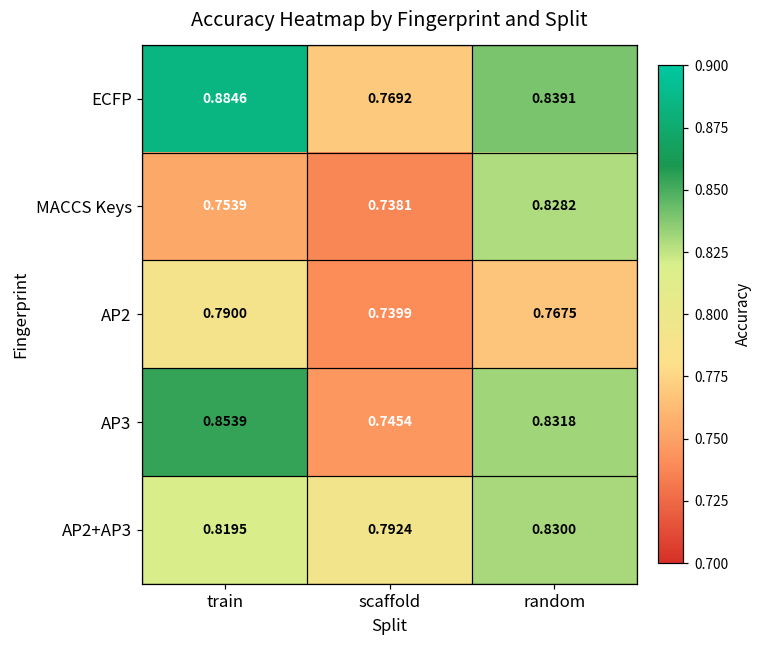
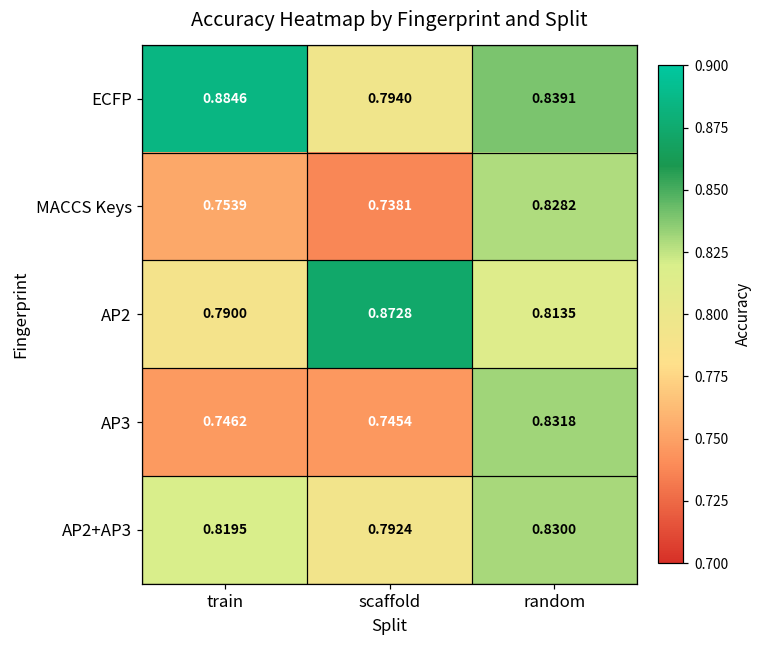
  {
    "ECFP": {
      "train": 0.8846,
-     "scaffold": 0.7692,
+     "scaffold": 0.7940,
      "random": 0.8391
    },
    "MACCS Keys": {
      "train": 0.7539,
      "scaffold": 0.7381,
      "random": 0.8282
    },
    "AP2": {
      "train": 0.7900,
-     "scaffold": 0.7399,
-     "random": 0.7675
+     "scaffold": 0.8728,
+     "random": 0.8135
    },
    "AP3": {
-     "train": 0.8539,
+     "train": 0.7462,
      "scaffold": 0.7454,
      "random": 0.8318
    },
    "AP2+AP3": {
      "train": 0.8195,
      "scaffold": 0.7924,
      "random": 0.8300
    }
  }
